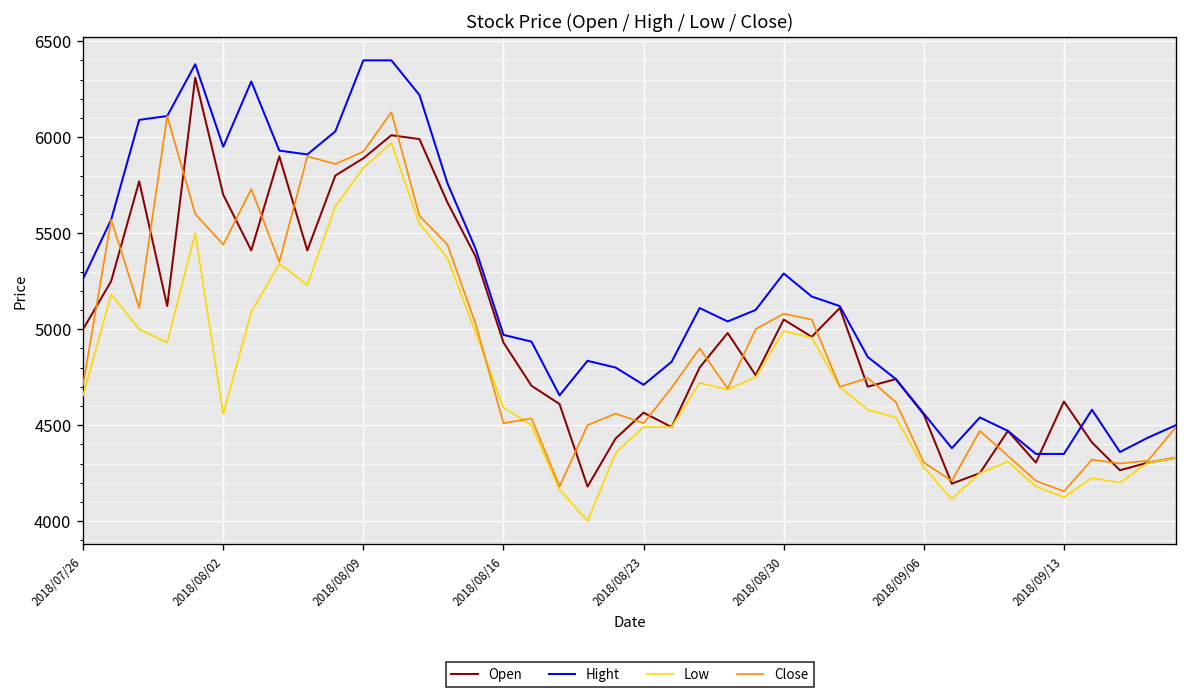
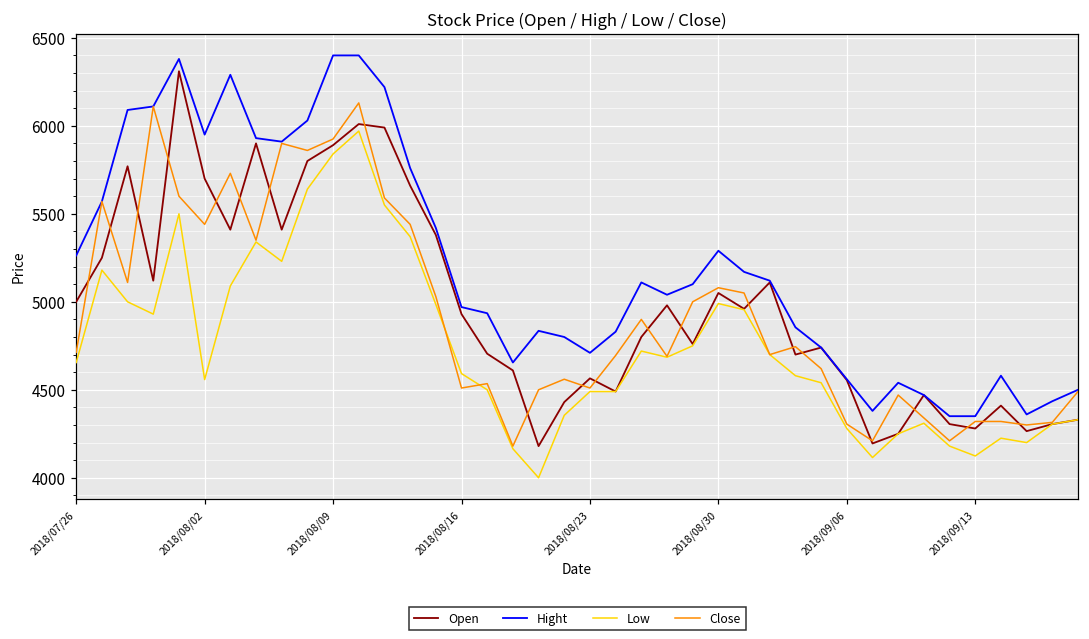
  {
    "Open": {
      "2018/07/26": 5000,
      "2018/08/02": 5700,
      "2018/08/09": 5890,
      "2018/08/16": 4930,
      "2018/08/23": 4570,
      "2018/08/30": 5050,
-     "2018/09/13": 4620
+     "2018/09/13": 4280
    },
    "Hight": {
      "2018/07/26": 5260,
      "2018/08/02": 5950,
      "2018/08/09": 6400,
      "2018/08/16": 4970,
      "2018/08/23": 4710,
      "2018/08/30": 5290,
      "2018/09/13": 4350
    },
    "Low": {
      "2018/07/26": 4660,
      "2018/08/02": 4560,
      "2018/08/09": 5840,
      "2018/08/16": 4590,
      "2018/08/23": 4490,
      "2018/08/30": 4990,
      "2018/09/06": 4280,
      "2018/09/13": 4120
    },
    "Close": {
      "2018/07/26": 4710,
      "2018/08/02": 5440,
      "2018/08/09": 5930,
      "2018/08/16": 4510,
      "2018/08/23": 4510,
      "2018/08/30": 5080,
      "2018/09/06": 4310,
-     "2018/09/13": 4160
+     "2018/09/13": 4320
    }
  }
